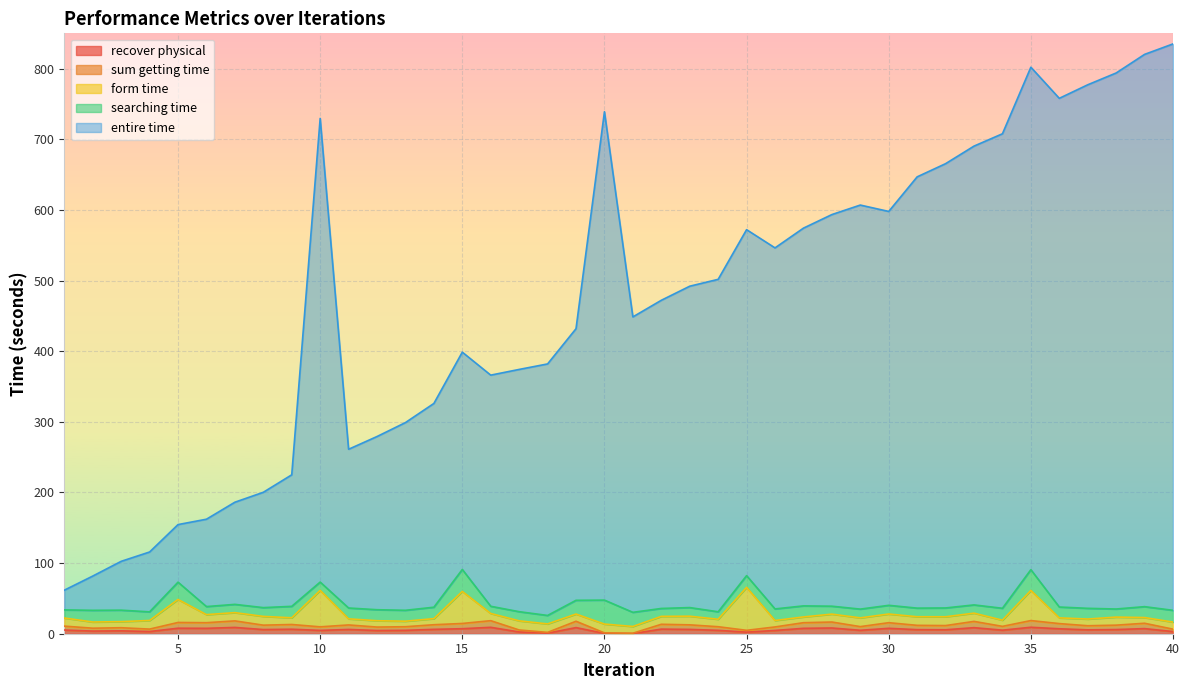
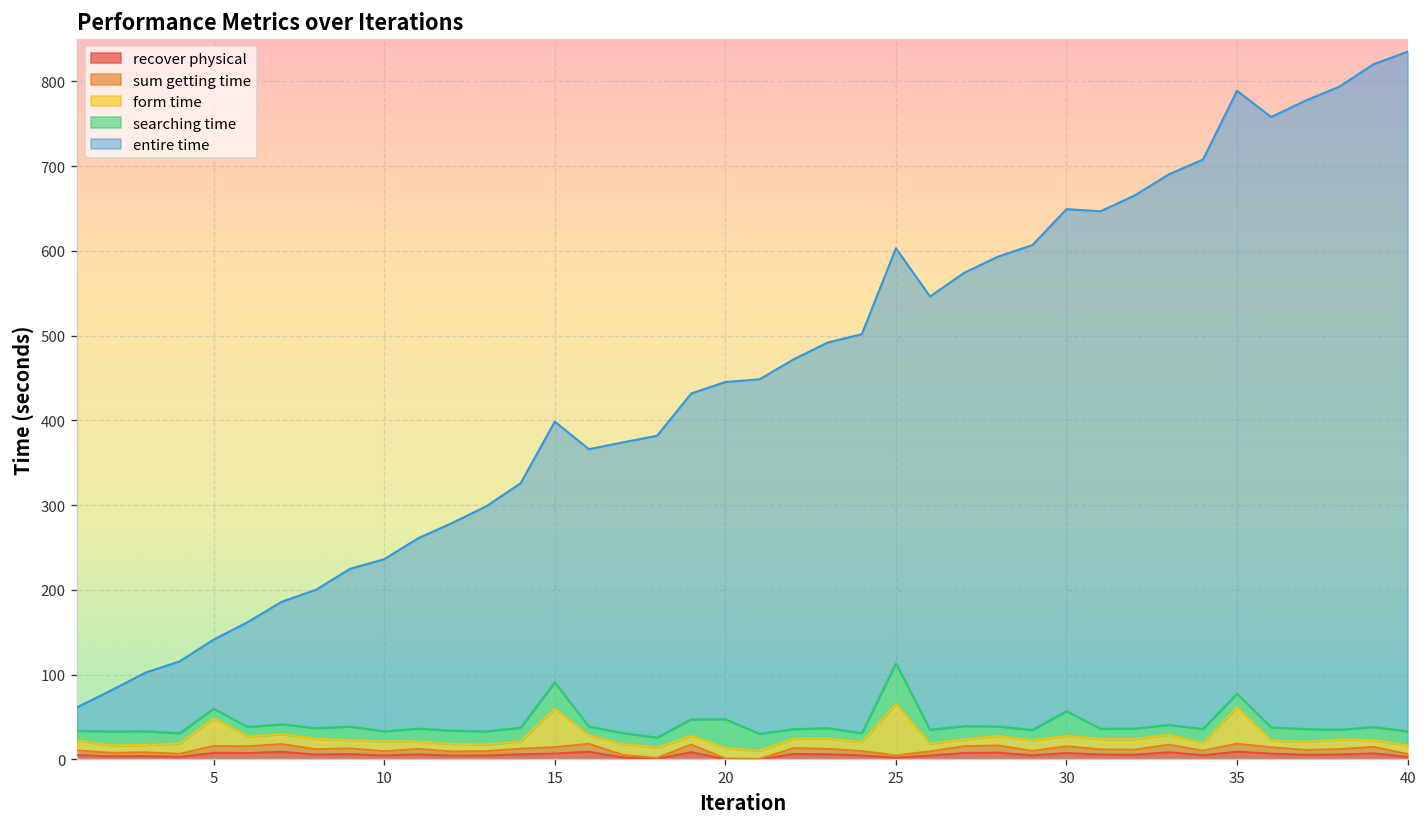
  {
    "form time": {
      "5": 30,
-     "10": 50,
+     "10": 10,
      "15": 50,
      "20": 10,
      "25": 60,
      "30": 10,
      "35": 40,
      "40": 10
    },
    "searching time": {
-     "5": 20,
+     "5": 10,
      "10": 10,
      "15": 30,
      "20": 30,
-     "25": 20,
-     "30": 10,
-     "35": 30,
+     "25": 50,
+     "30": 30,
+     "35": 20,
      "40": 20
    },
    "entire time": {
      "5": 80,
-     "10": 660,
+     "10": 200,
      "15": 310,
-     "20": 690,
+     "20": 400,
      "25": 490,
-     "30": 560,
+     "30": 590,
      "35": 710,
      "40": 800
    }
  }
